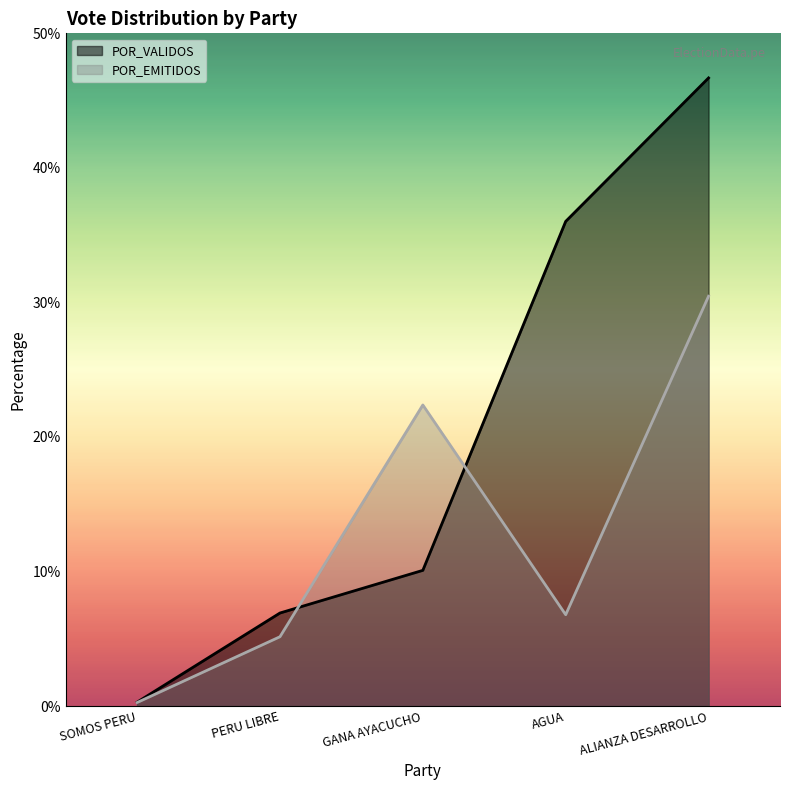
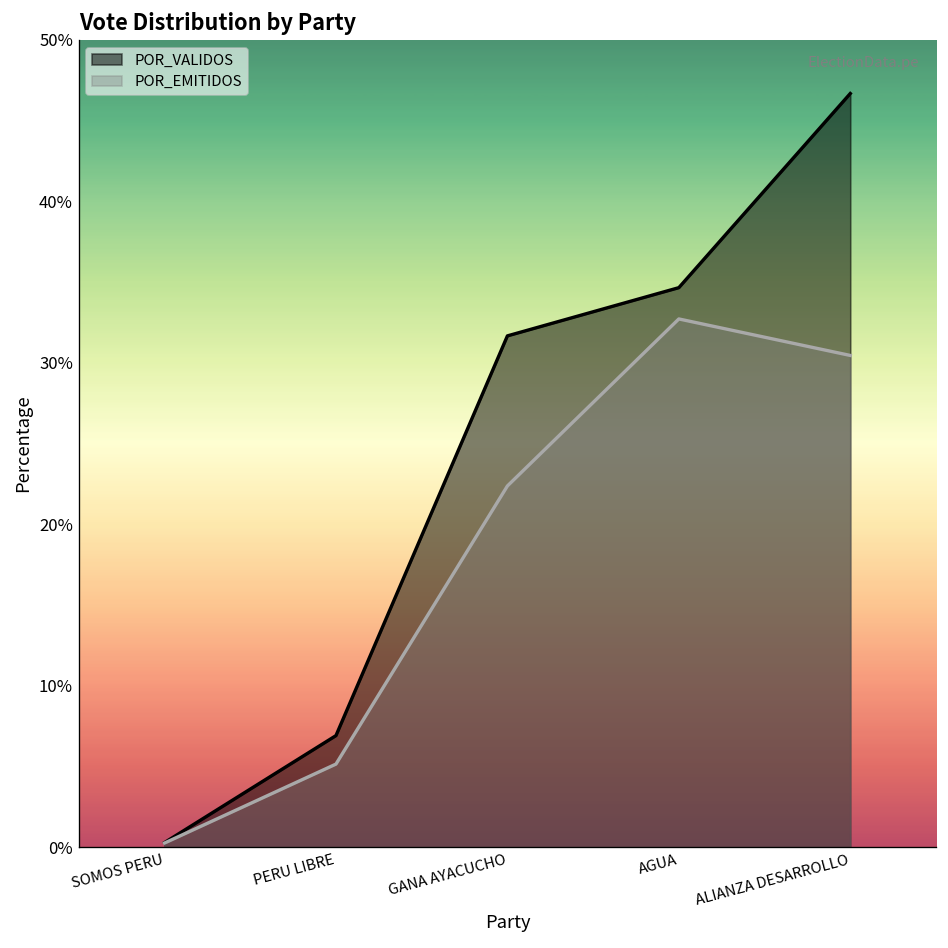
  {
    "POR_VALIDOS": {
      "PERU LIBRE": "6.9%",
-     "GANA AYACUCHO": "10.1%",
-     "AGUA": "36.0%",
+     "GANA AYACUCHO": "31.7%",
+     "AGUA": "34.7%",
      "ALIANZA DESARROLLO": "46.7%"
    },
    "POR_EMITIDOS": {
      "PERU LIBRE": "5.2%",
      "GANA AYACUCHO": "22.4%",
-     "AGUA": "6.8%",
+     "AGUA": "32.7%",
      "ALIANZA DESARROLLO": "30.5%"
    }
  }
